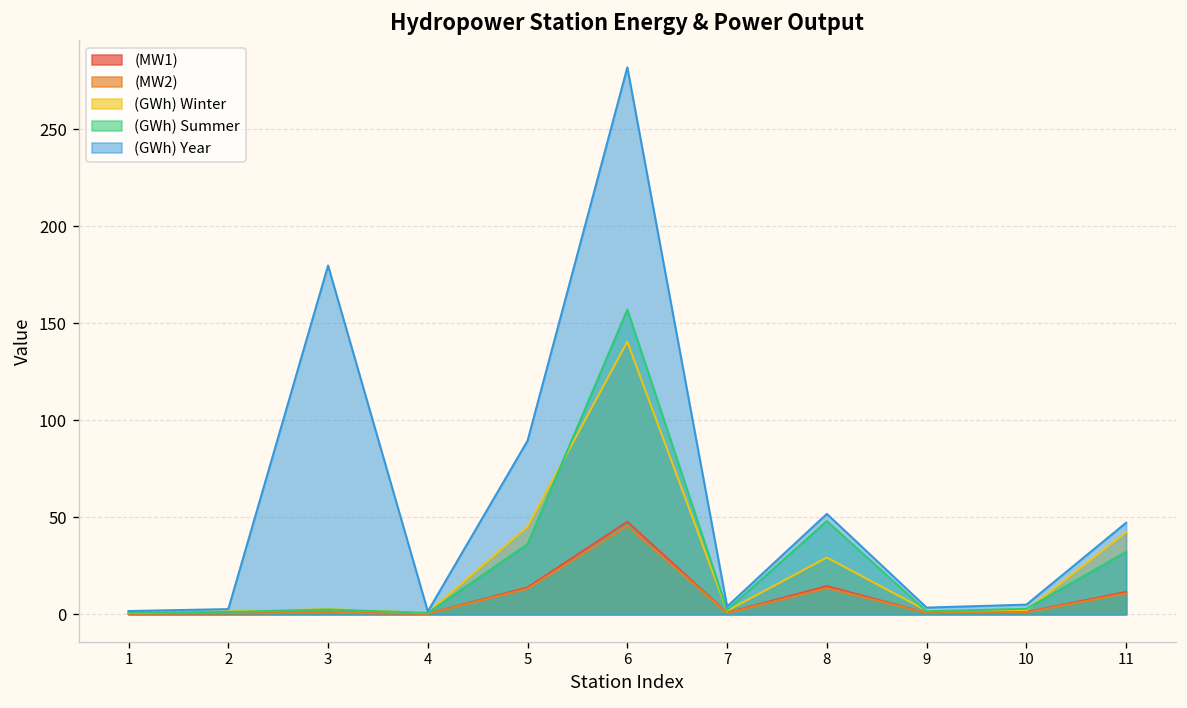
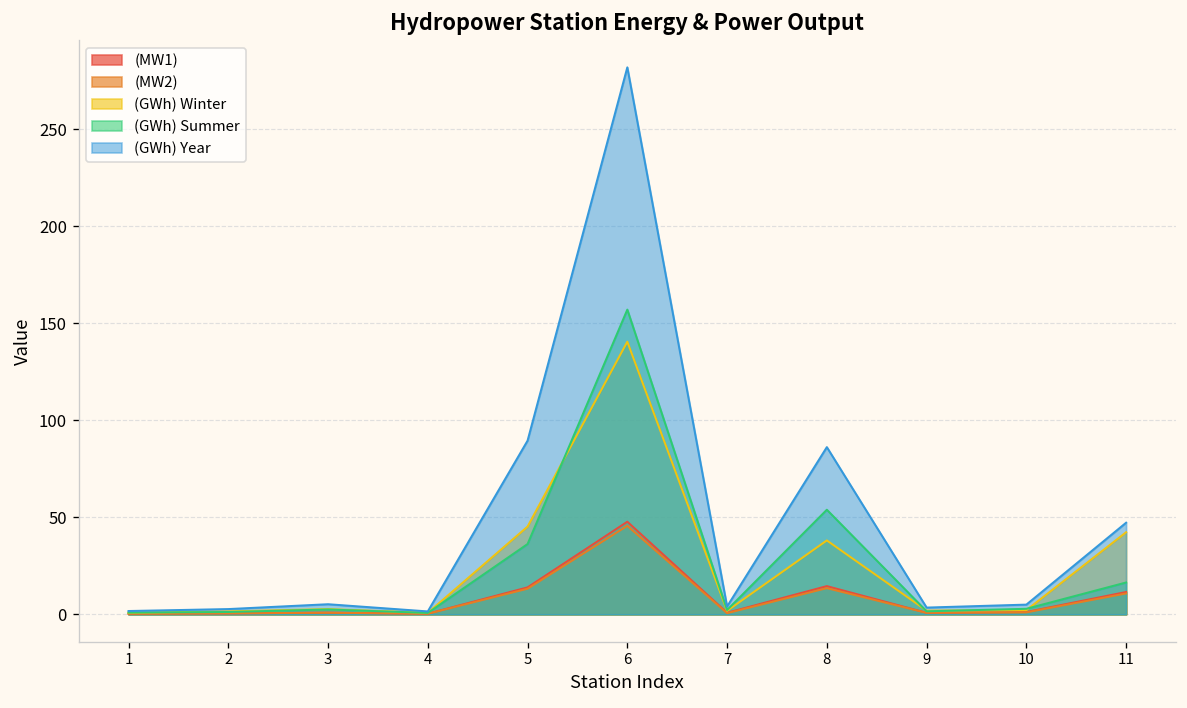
  {
    "(GWh) Winter": {
      "5": 45,
      "6": 140,
-     "8": 29,
+     "8": 38,
      "11": 42
    },
    "(GWh) Summer": {
      "5": 36,
      "6": 157,
-     "8": 48,
-     "11": 32
+     "8": 54,
+     "11": 16
    },
    "(GWh) Year": {
-     "3": 180,
+     "3": 5,
      "5": 89,
      "6": 282,
      "7": 4,
-     "8": 52,
+     "8": 86,
      "10": 5,
      "11": 47
    }
  }
